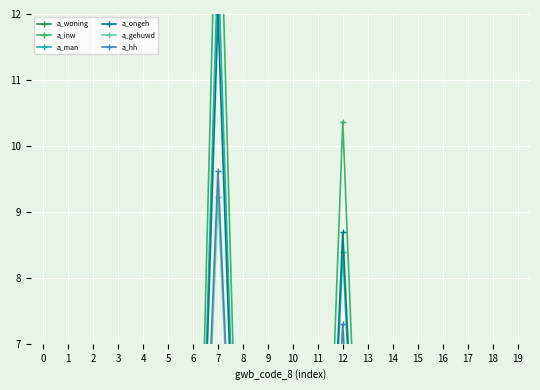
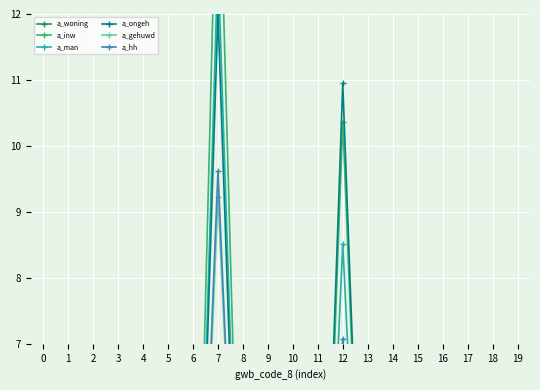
  {
    "a_man": {
-     "12": 8.4
+     "12": 8.5
    },
    "a_ongeh": {
      "7": 12.0,
-     "12": 8.7
+     "12": 11.0
    },
    "a_gehuwd": {
      "7": 9.2
    },
    "a_hh": {
      "7": 9.6,
-     "12": 7.3
+     "12": 7.1
    }
  }
